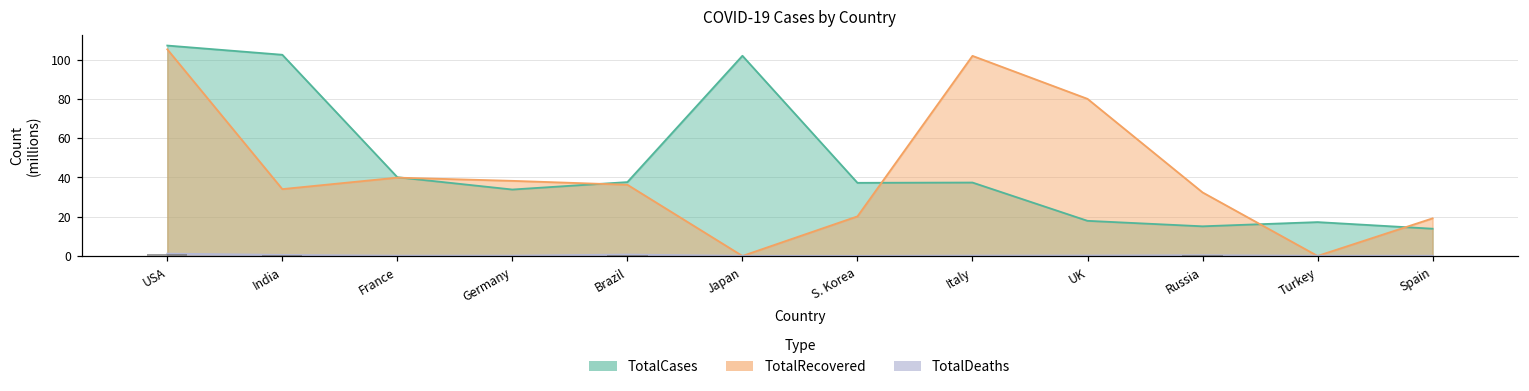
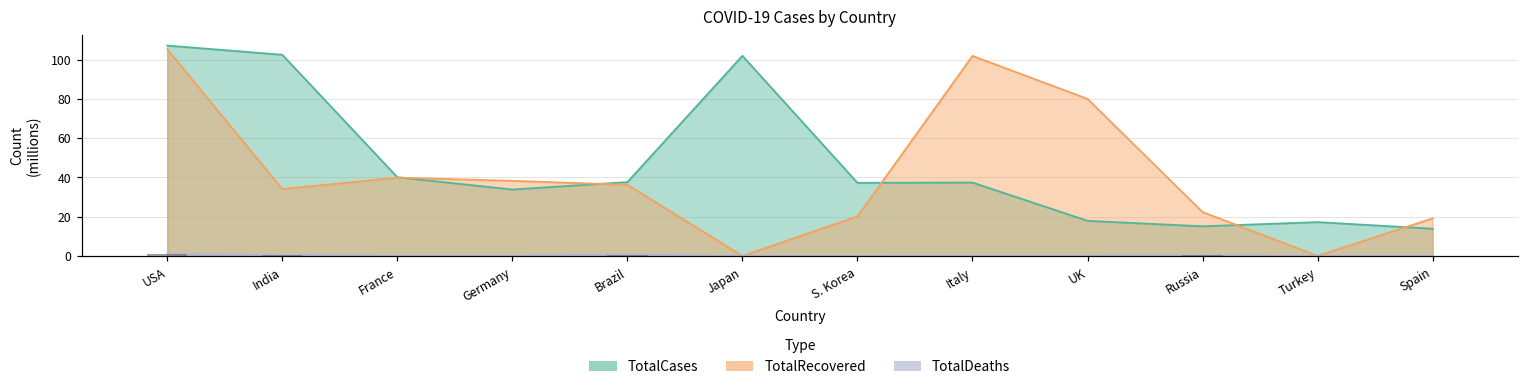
  {
    "TotalCases": {
      "USA": 107,
      "India": 102,
      "Germany": 34,
      "Japan": 102,
      "S. Korea": 37,
      "Italy": 37,
      "UK": 18,
      "Russia": 15,
      "Turkey": 17,
      "Spain": 14
    },
    "TotalRecovered": {
      "USA": 105,
      "India": 34,
      "Germany": 38,
      "S. Korea": 20,
      "Italy": 102,
      "UK": 80,
-     "Russia": 32,
+     "Russia": 22,
      "Spain": 19
    },
    "TotalDeaths": {
      "USA": 1,
      "India": 1,
      "France": 0,
      "Germany": 0,
      "Brazil": 1,
      "S. Korea": 0,
      "Italy": 0,
      "UK": 0,
      "Russia": 0,
      "Spain": 0
    }
  }
